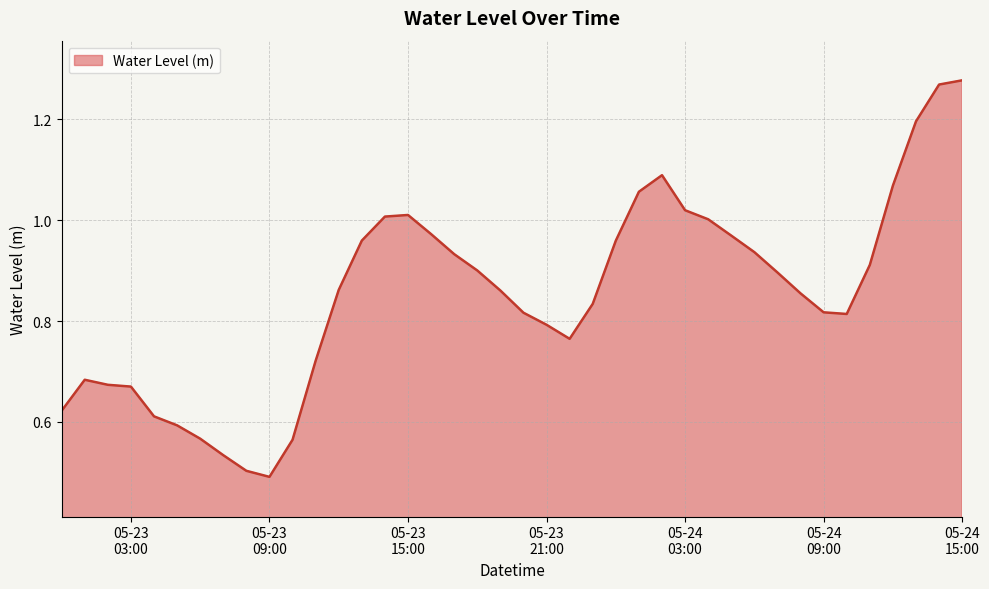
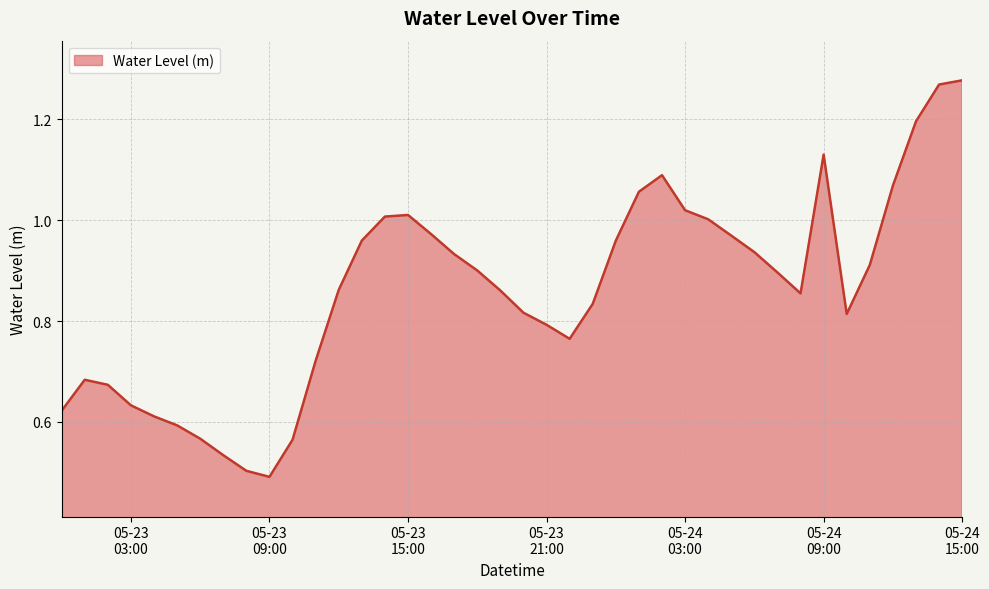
  {
-   "05-23 03:00": 0.67,
+   "05-23 03:00": 0.63,
    "05-23 09:00": 0.49,
    "05-23 15:00": 1.01,
    "05-23 21:00": 0.79,
    "05-24 03:00": 1.02,
-   "05-24 09:00": 0.82,
+   "05-24 09:00": 1.13,
    "05-24 15:00": 1.28
  }
